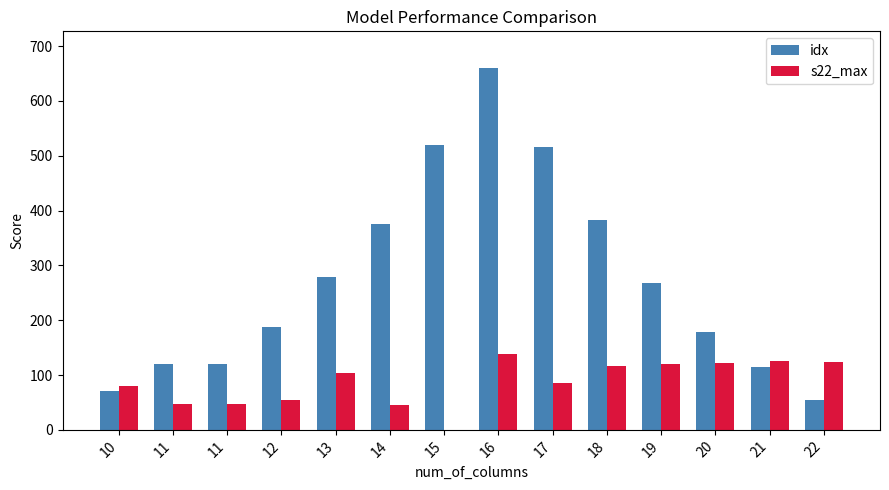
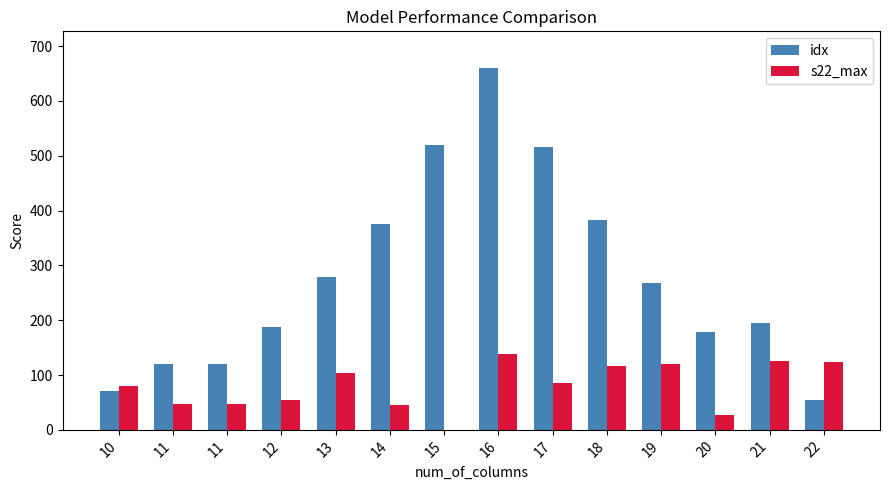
  {
    "idx": {
      "10": 70,
      "12": 190,
      "13": 280,
      "14": 380,
      "15": 520,
      "16": 660,
      "17": 520,
      "18": 380,
      "19": 270,
      "20": 180,
-     "21": 110,
+     "21": 200,
      "22": 60
    },
    "s22_max": {
      "10": 80,
      "12": 50,
      "13": 100,
      "14": 50,
      "15": 0,
      "16": 140,
      "17": 90,
      "18": 120,
      "19": 120,
-     "20": 120,
+     "20": 30,
      "21": 130,
      "22": 120
    }
  }
